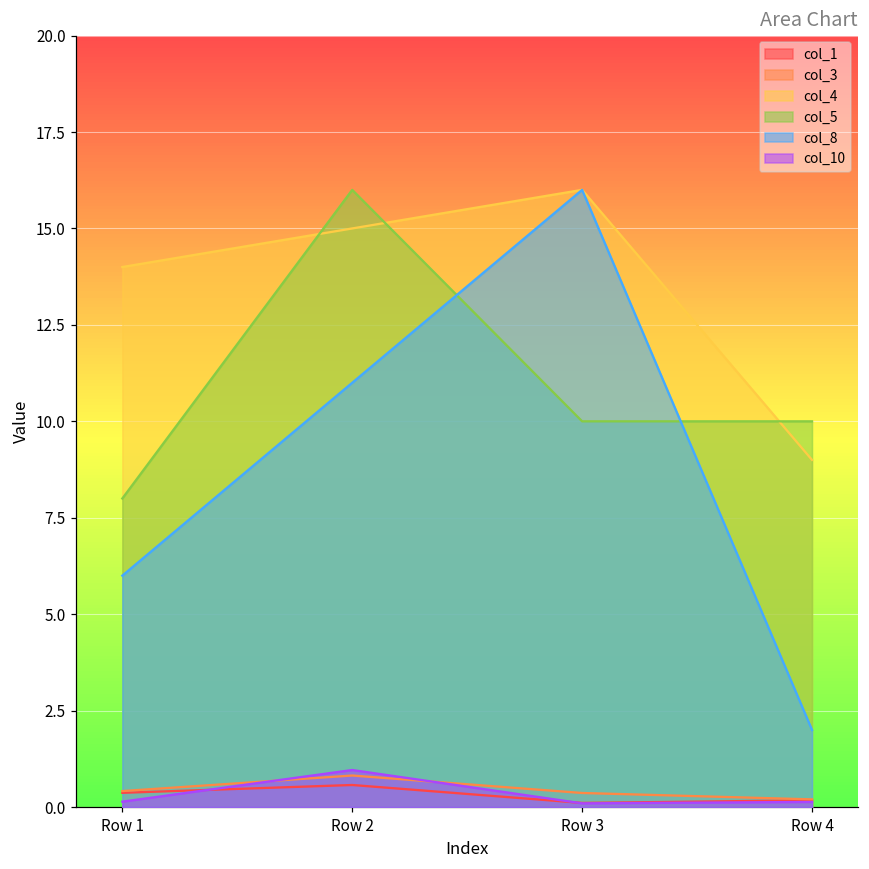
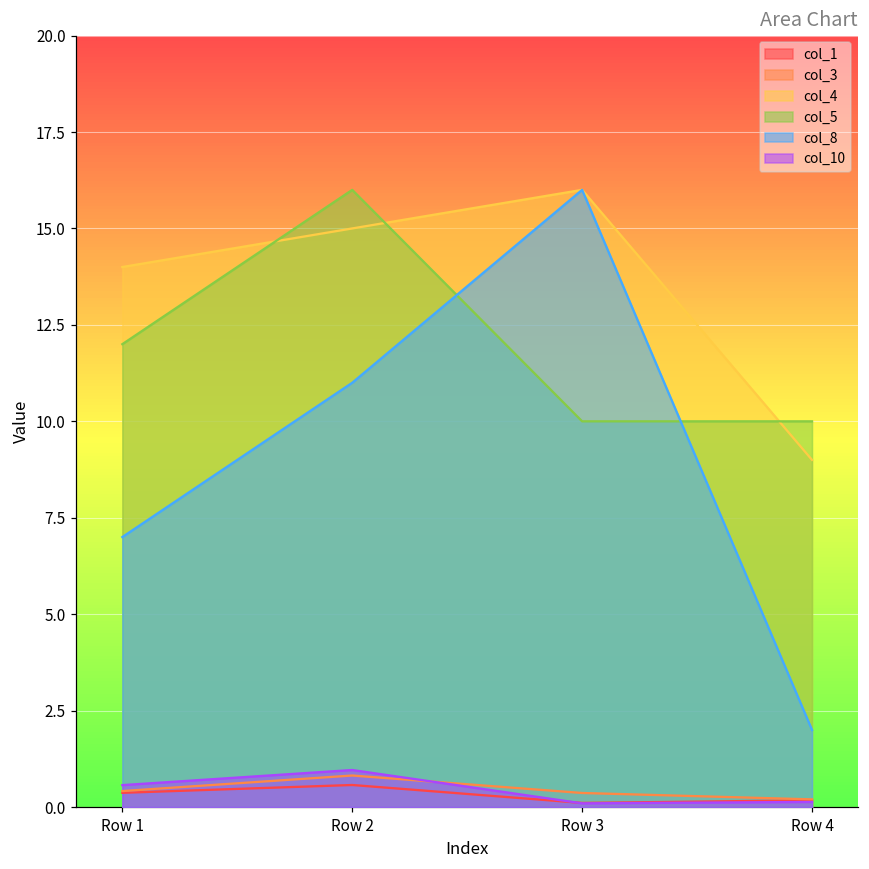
  {
    "col_5": {
-     "Row 1": 8,
+     "Row 1": 12,
      "Row 2": 16,
      "Row 3": 10,
      "Row 4": 10
    },
    "col_8": {
-     "Row 1": 6,
+     "Row 1": 7,
      "Row 2": 11,
      "Row 4": 2
    },
    "col_10": {
-     "Row 1": 0.1,
+     "Row 1": 0.6,
      "Row 2": 1.0
    }
  }
